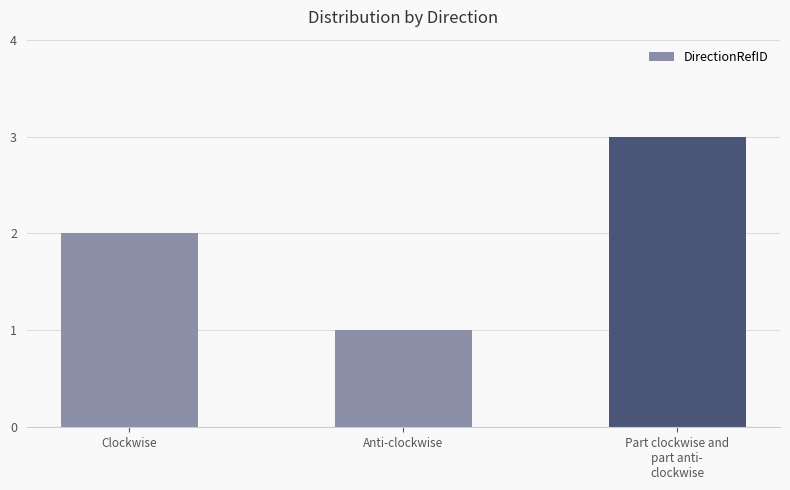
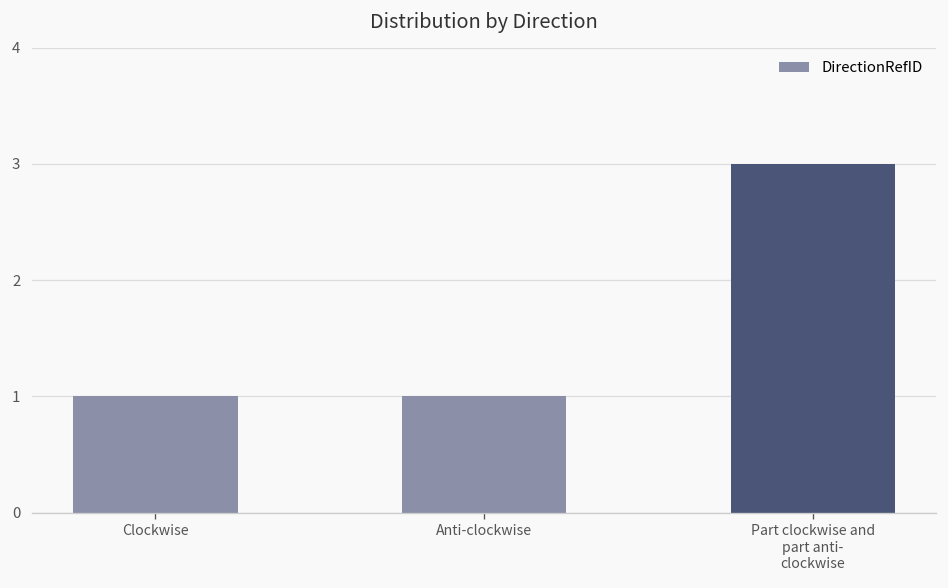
  {
-   "Clockwise": 2,
+   "Clockwise": 1,
    "Anti-clockwise": 1,
    "Part clockwise and part anti- clockwise": 3
  }
